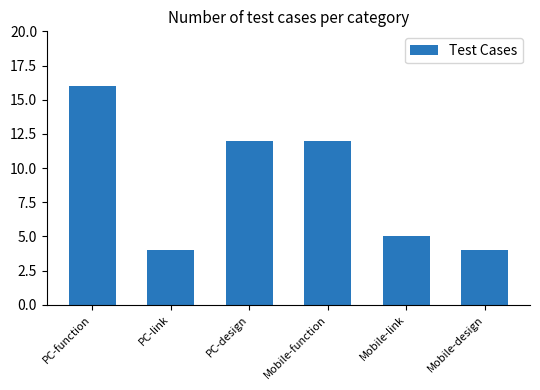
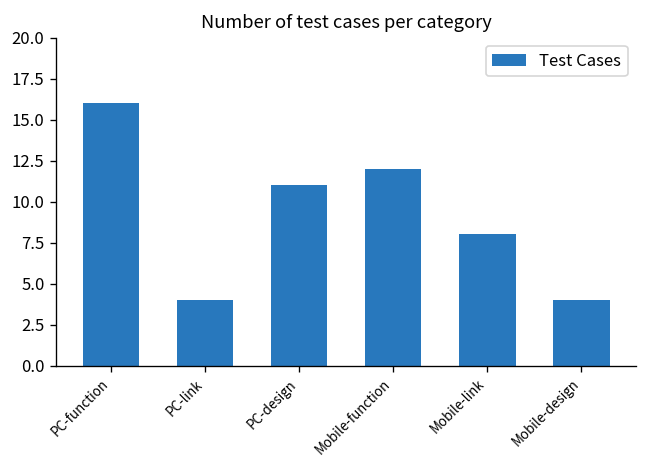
  {
    "PC-function": 16,
    "PC-link": 4,
-   "PC-design": 12,
+   "PC-design": 11,
    "Mobile-function": 12,
-   "Mobile-link": 5,
+   "Mobile-link": 8,
    "Mobile-design": 4
  }
